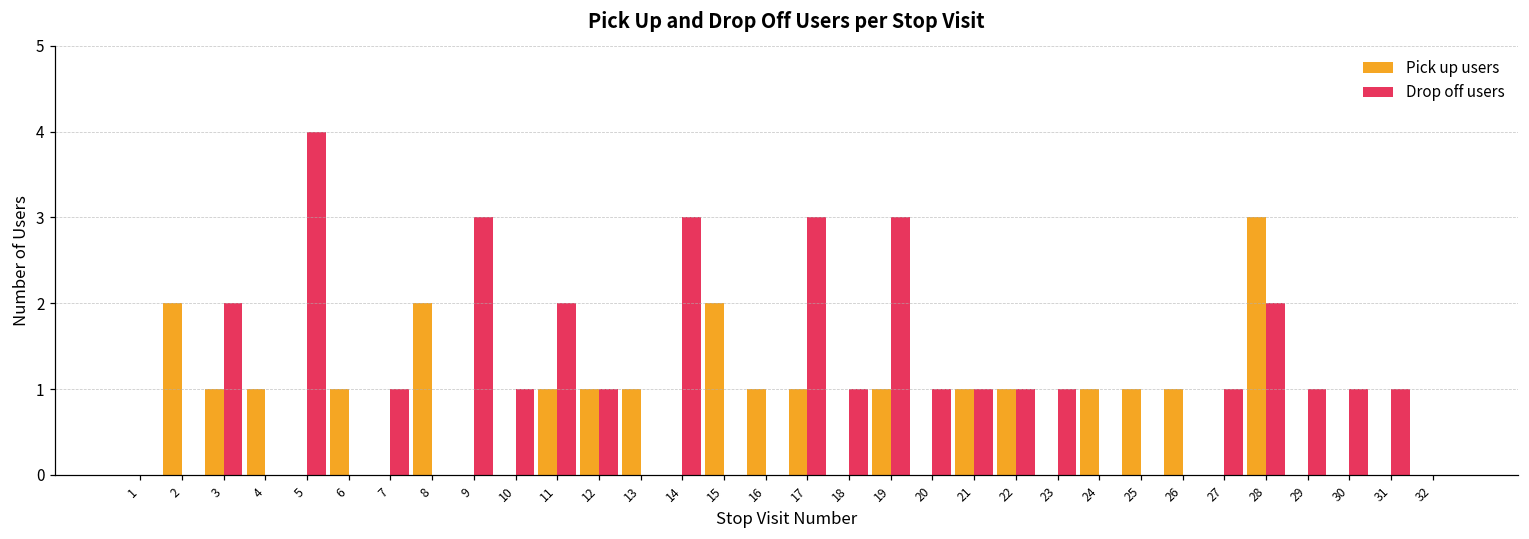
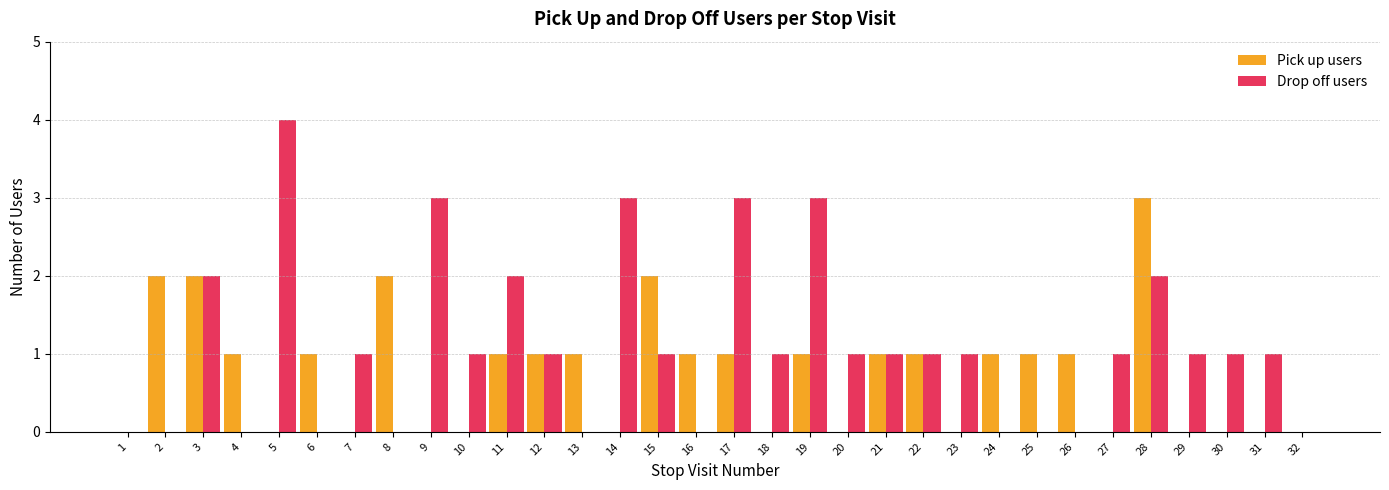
  {
    "Pick up users": {
      "1": 0,
      "2": 2,
-     "3": 1,
+     "3": 2,
      "4": 1,
      "5": 0,
      "6": 1,
      "7": 0,
      "8": 2,
      "9": 0,
      "10": 0,
      "11": 1,
      "12": 1,
      "13": 1,
      "14": 0,
      "15": 2,
      "16": 1,
      "17": 1,
      "18": 0,
      "19": 1,
      "20": 0,
      "21": 1,
      "22": 1,
      "23": 0,
      "24": 1,
      "25": 1,
      "26": 1,
      "27": 0,
      "28": 3,
      "29": 0,
      "30": 0,
      "31": 0,
      "32": 0
    },
    "Drop off users": {
      "1": 0,
      "2": 0,
      "3": 2,
      "4": 0,
      "5": 4,
      "6": 0,
      "7": 1,
      "8": 0,
      "9": 3,
      "10": 1,
      "11": 2,
      "12": 1,
      "13": 0,
      "14": 3,
-     "15": 0,
+     "15": 1,
      "16": 0,
      "17": 3,
      "18": 1,
      "19": 3,
      "20": 1,
      "21": 1,
      "22": 1,
      "23": 1,
      "24": 0,
      "25": 0,
      "26": 0,
      "27": 1,
      "28": 2,
      "29": 1,
      "30": 1,
      "31": 1,
      "32": 0
    }
  }
